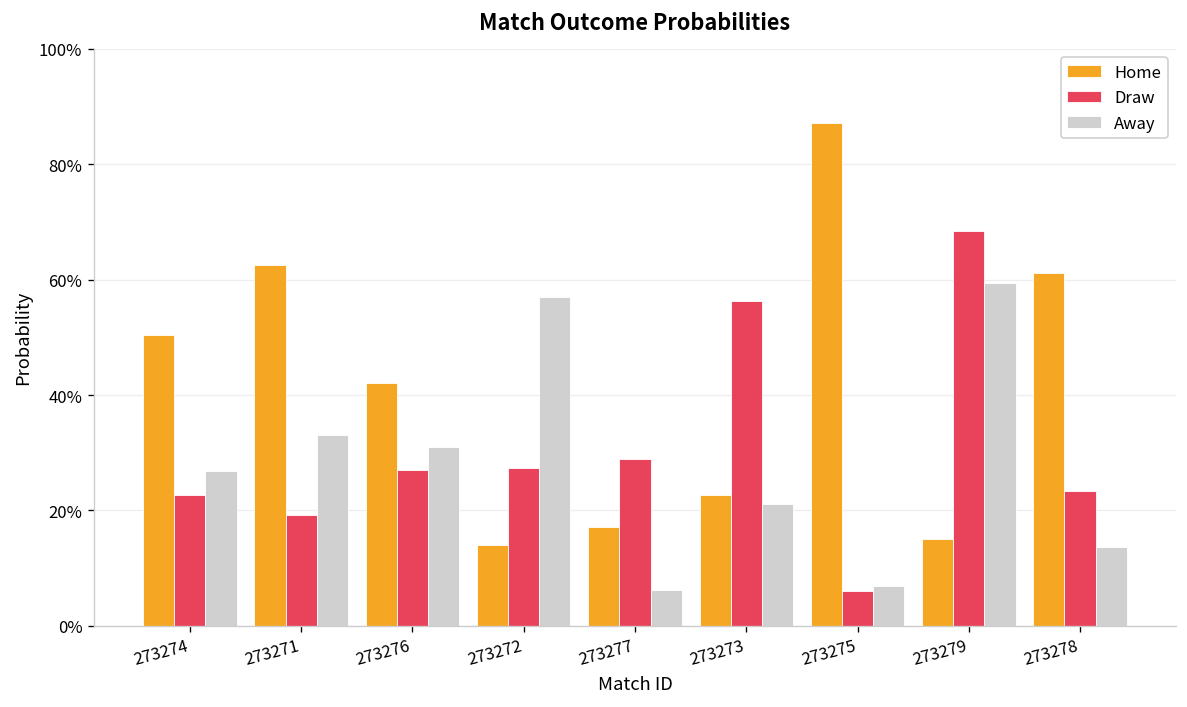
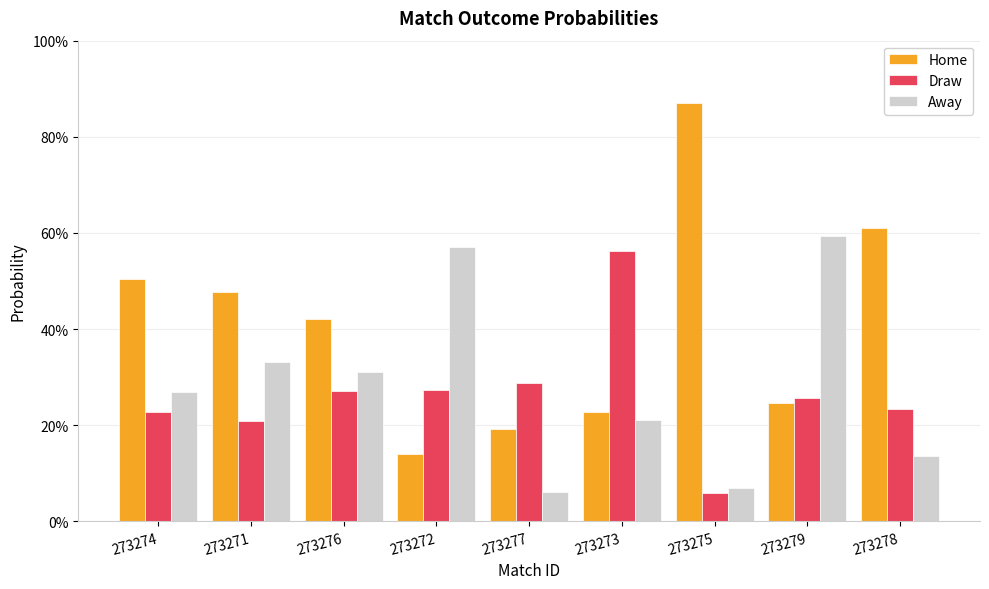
  {
    "Home": {
      "273274": "50%",
-     "273271": "63%",
+     "273271": "48%",
      "273276": "42%",
      "273272": "14%",
-     "273277": "17%",
+     "273277": "19%",
      "273273": "23%",
      "273275": "87%",
-     "273279": "15%",
+     "273279": "25%",
      "273278": "61%"
    },
    "Draw": {
      "273274": "23%",
-     "273271": "19%",
+     "273271": "21%",
      "273276": "27%",
      "273272": "27%",
      "273277": "29%",
      "273273": "56%",
      "273275": "6%",
-     "273279": "68%",
+     "273279": "26%",
      "273278": "23%"
    },
    "Away": {
      "273274": "27%",
      "273271": "33%",
      "273276": "31%",
      "273272": "57%",
      "273277": "6%",
      "273273": "21%",
      "273275": "7%",
      "273279": "59%",
      "273278": "14%"
    }
  }
